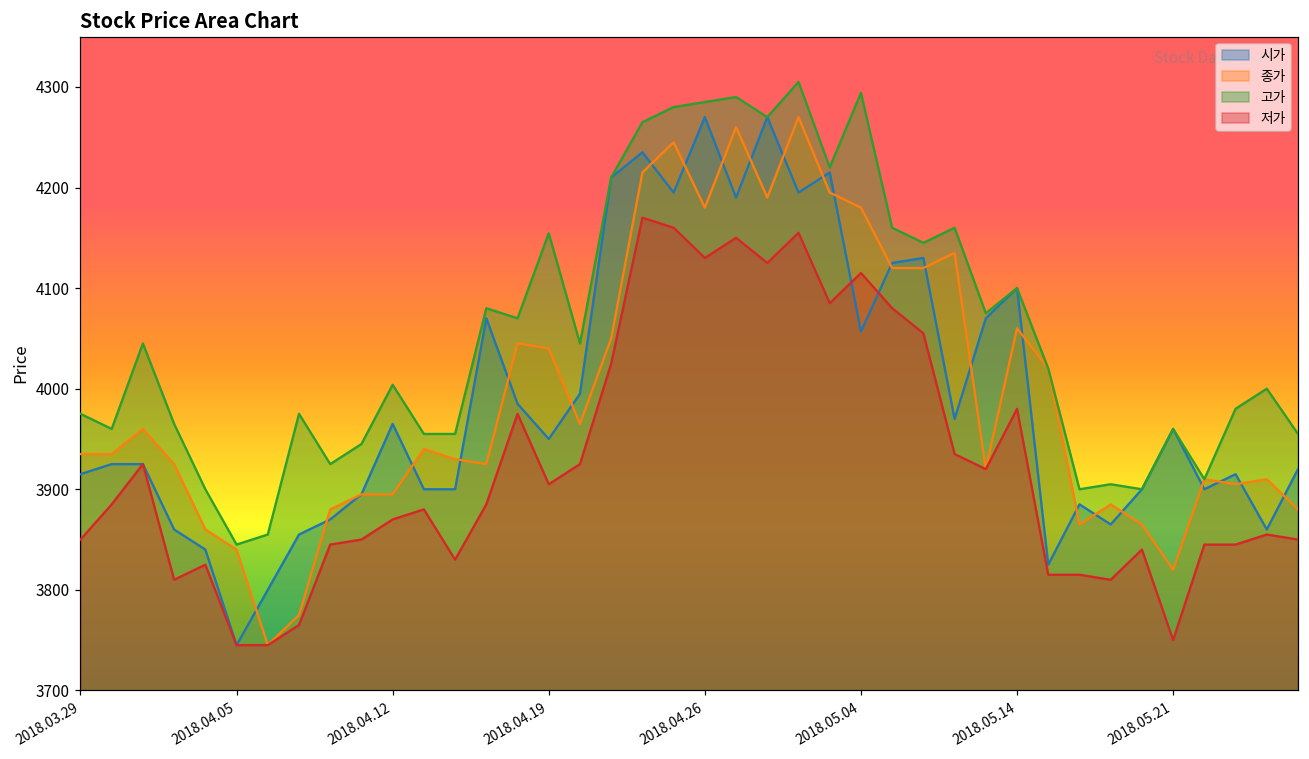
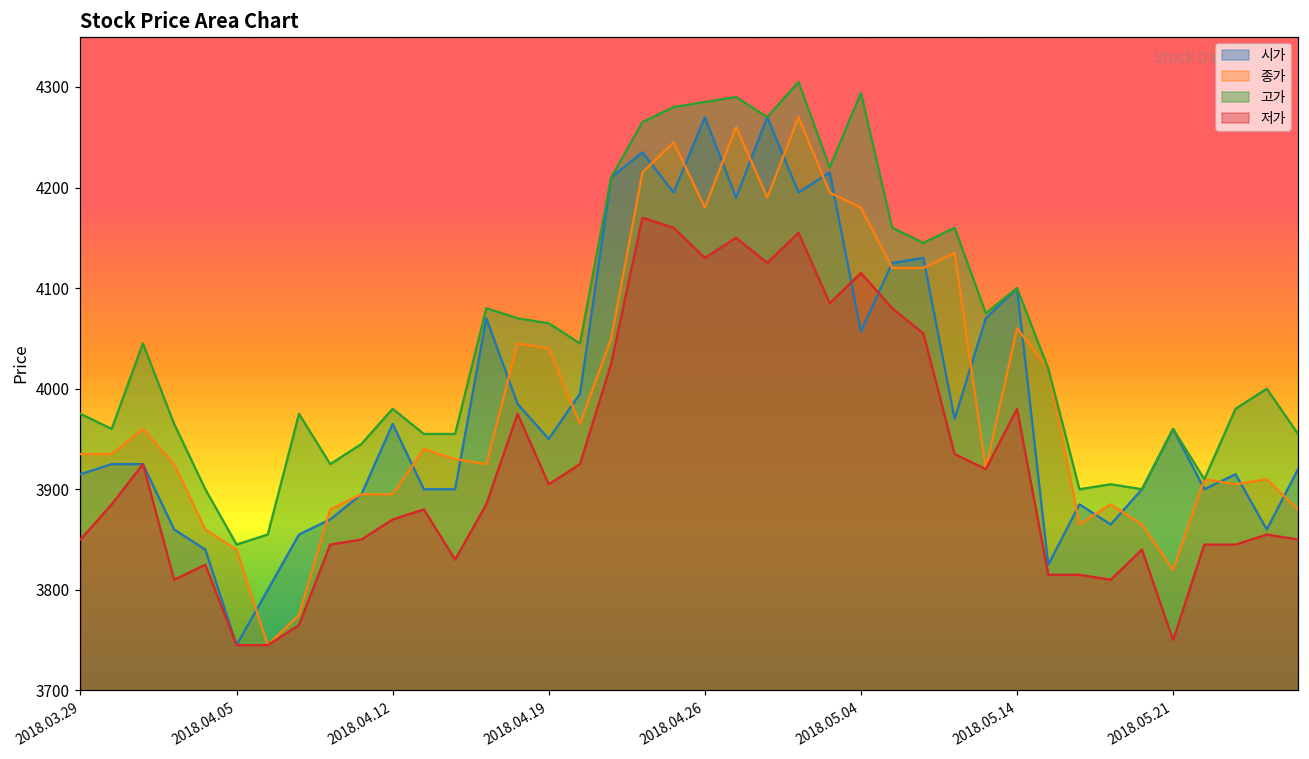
  {
    "시가": {
      "2018.03.29": 3920,
      "2018.04.12": 3970,
      "2018.04.19": 3950,
      "2018.04.26": 4270,
      "2018.05.04": 4060
    },
    "고가": {
      "2018.03.29": 3980,
      "2018.04.05": 3850,
-     "2018.04.12": 4000,
-     "2018.04.19": 4150,
+     "2018.04.12": 3980,
+     "2018.04.19": 4070,
      "2018.04.26": 4290,
      "2018.05.04": 4290
    }
  }
